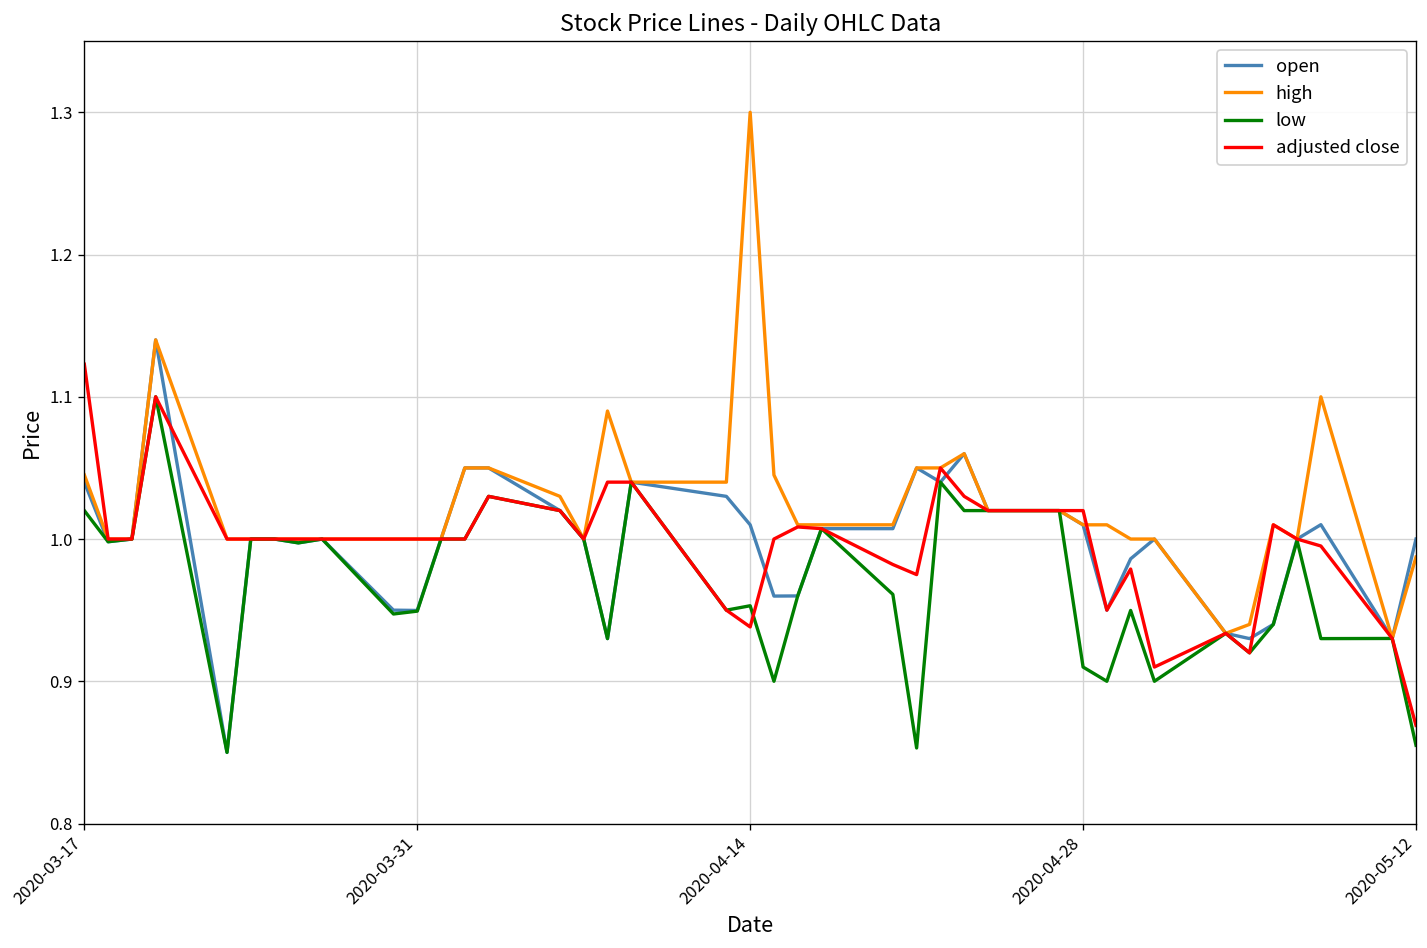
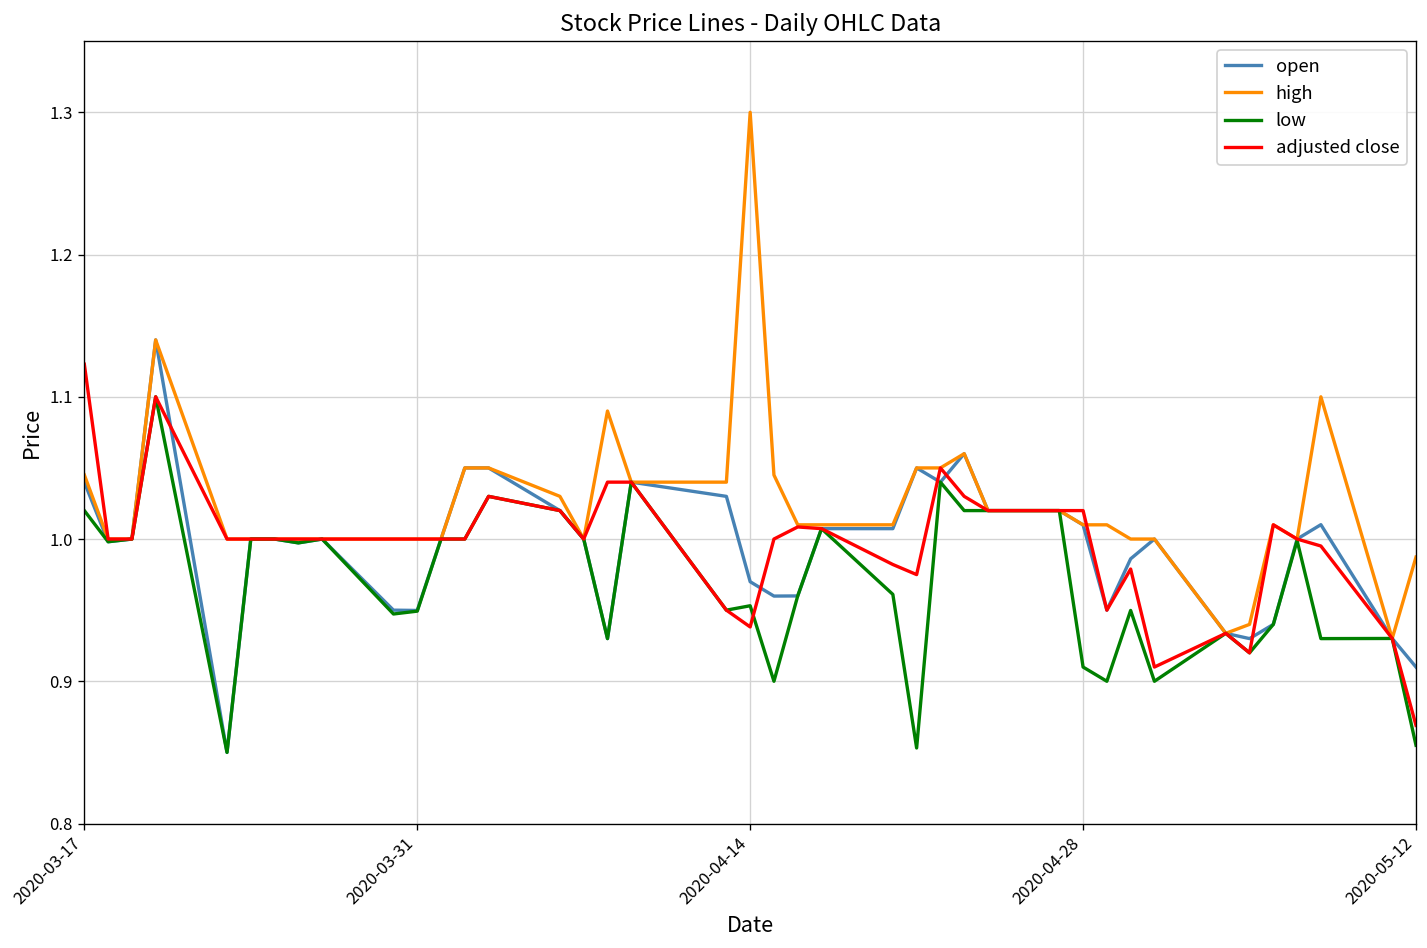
  {
    "open": {
      "2020-03-17": 1.04,
-     "2020-04-14": 1.01,
-     "2020-05-12": 1.00
+     "2020-04-14": 0.97,
+     "2020-05-12": 0.91
    },
    "high": {
      "2020-03-17": 1.045,
      "2020-04-14": 1.30,
      "2020-05-12": 0.987
    },
    "low": {
      "2020-03-17": 1.02,
      "2020-04-14": 0.953,
      "2020-04-28": 0.91,
      "2020-05-12": 0.855
    },
    "adjusted close": {
      "2020-03-17": 1.123,
      "2020-04-14": 0.94,
      "2020-04-28": 1.02,
      "2020-05-12": 0.87
    }
  }
